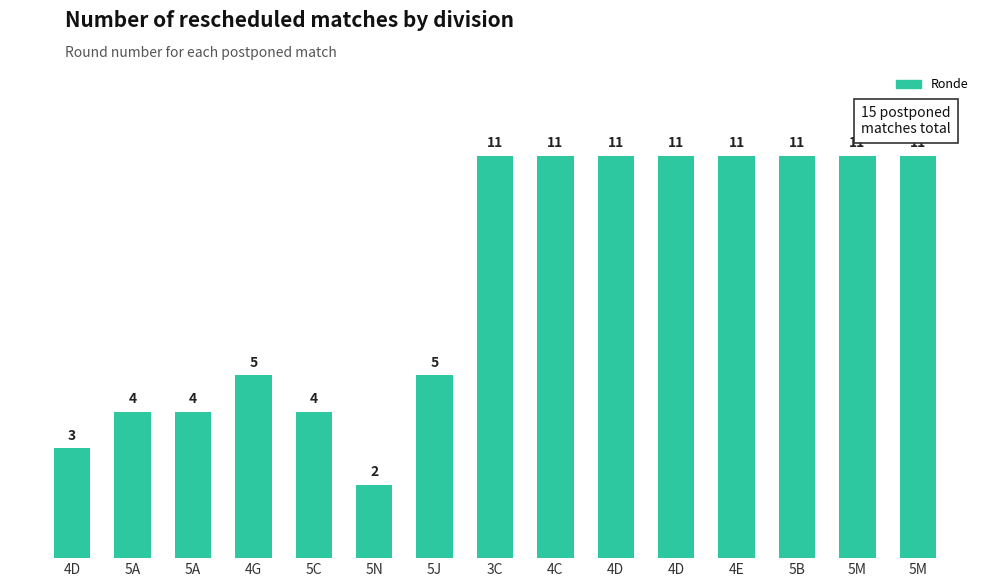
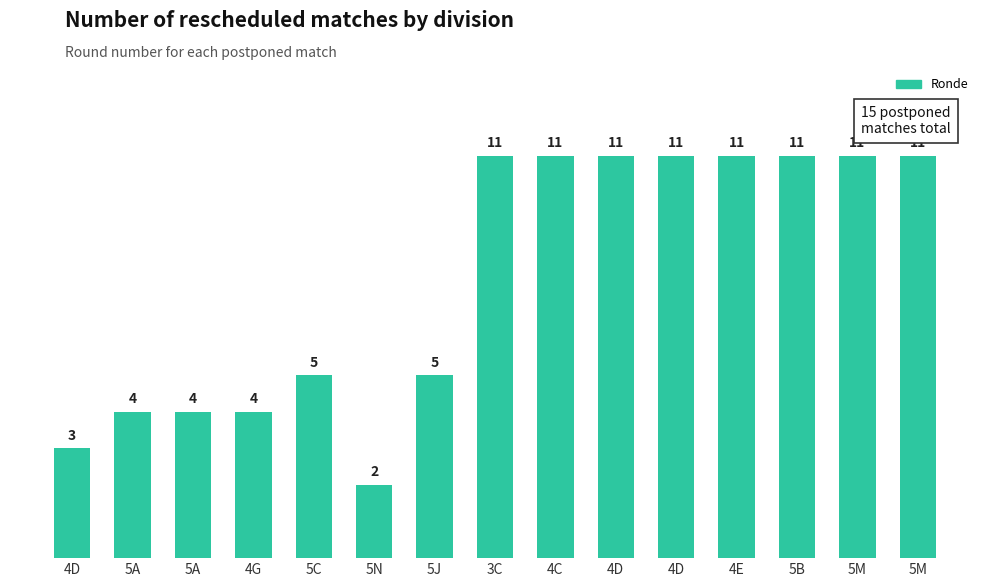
  {
-   "4G": 5,
-   "5C": 4,
+   "4G": 4,
+   "5C": 5,
    "5N": 2,
    "5J": 5,
    "3C": 11,
    "4C": 11,
    "4E": 11,
    "5B": 11
  }
